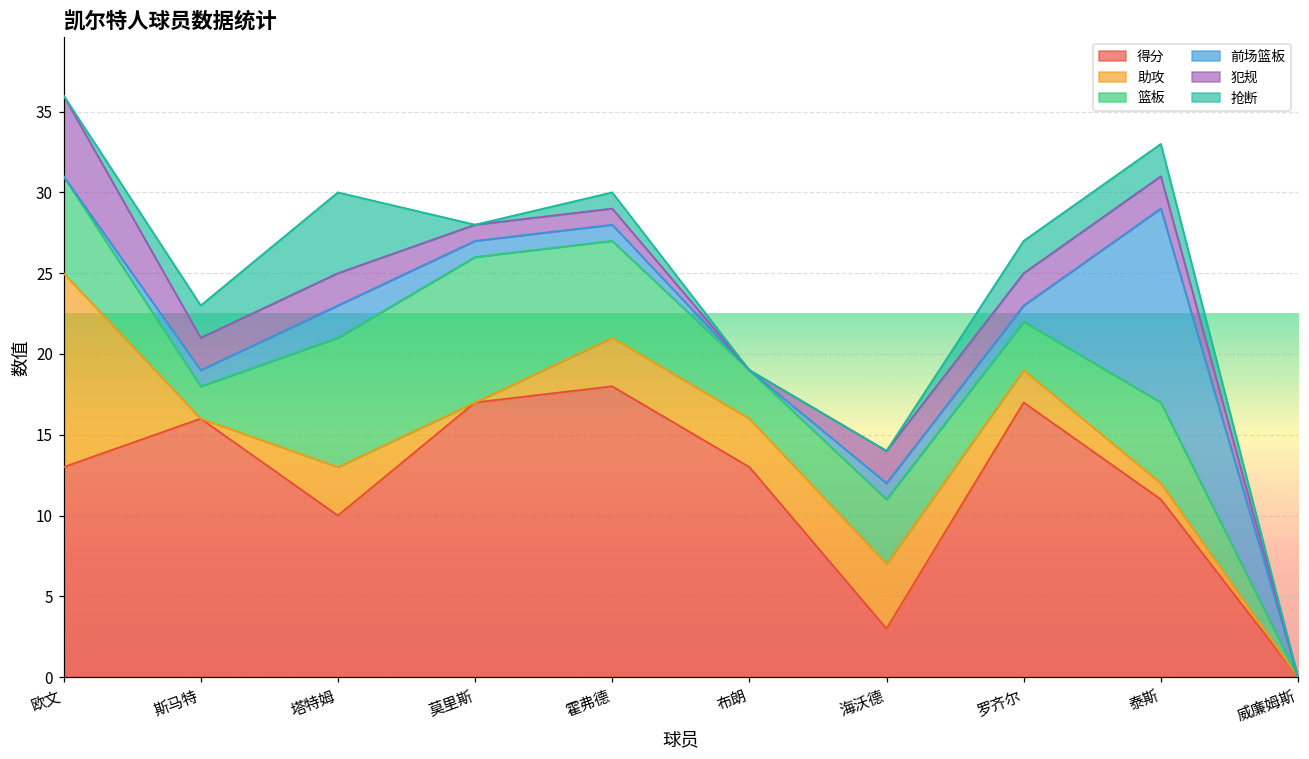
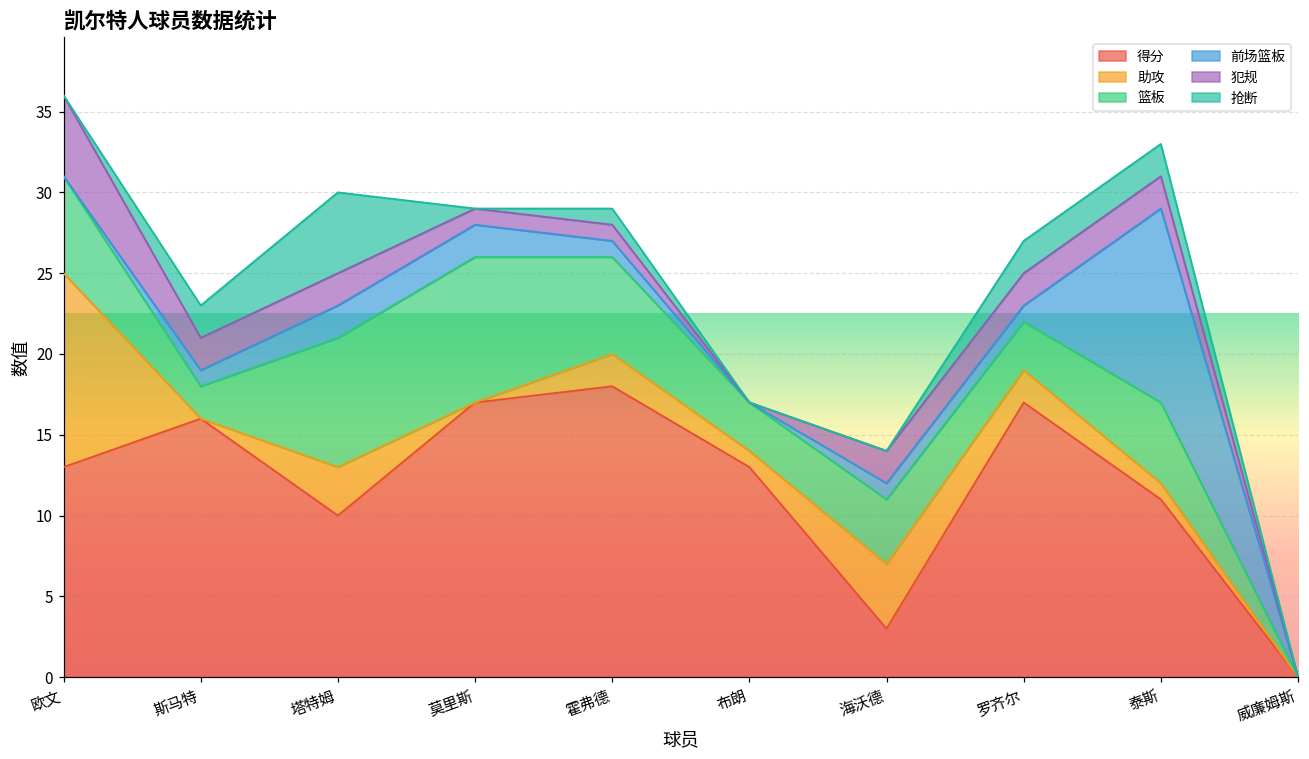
  {
    "得分": {
      "欧文": 13,
      "塔特姆": 10,
      "霍弗德": 18,
      "布朗": 13,
      "海沃德": 3,
      "罗齐尔": 17,
      "泰斯": 11
    },
    "助攻": {
      "欧文": 12,
      "塔特姆": 3,
-     "霍弗德": 3,
-     "布朗": 3,
+     "霍弗德": 2,
+     "布朗": 1,
      "海沃德": 4,
      "罗齐尔": 2,
      "泰斯": 1
    },
    "前场篮板": {
      "斯马特": 1,
      "塔特姆": 2,
-     "莫里斯": 1,
+     "莫里斯": 2,
      "霍弗德": 1,
      "海沃德": 1,
      "罗齐尔": 1,
      "泰斯": 12
    },
    "犯规": {
      "斯马特": 2,
      "塔特姆": 2,
      "霍弗德": 1,
      "罗齐尔": 2,
      "泰斯": 2
    }
  }
